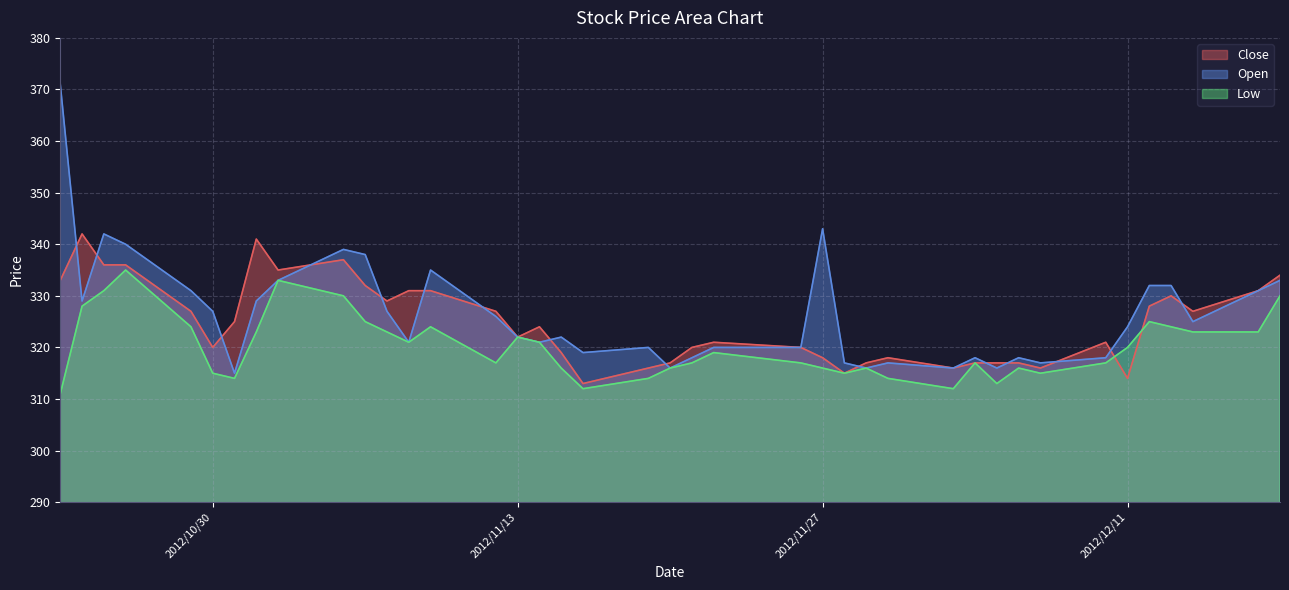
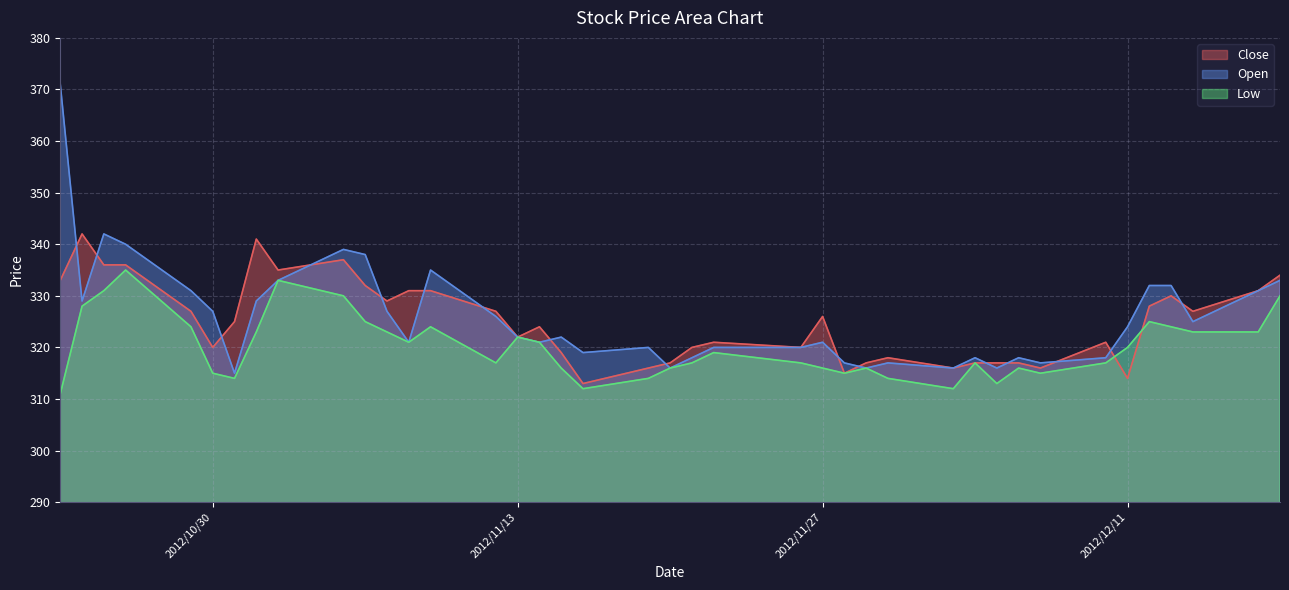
  {
    "Close": {
      "2012/10/30": 320,
-     "2012/11/27": 318,
+     "2012/11/27": 326,
      "2012/12/11": 314
    },
    "Open": {
      "2012/10/30": 327,
-     "2012/11/27": 343,
+     "2012/11/27": 321,
      "2012/12/11": 324
    },
    "Low": {
      "2012/10/30": 315,
      "2012/11/27": 316,
      "2012/12/11": 320
    }
  }
